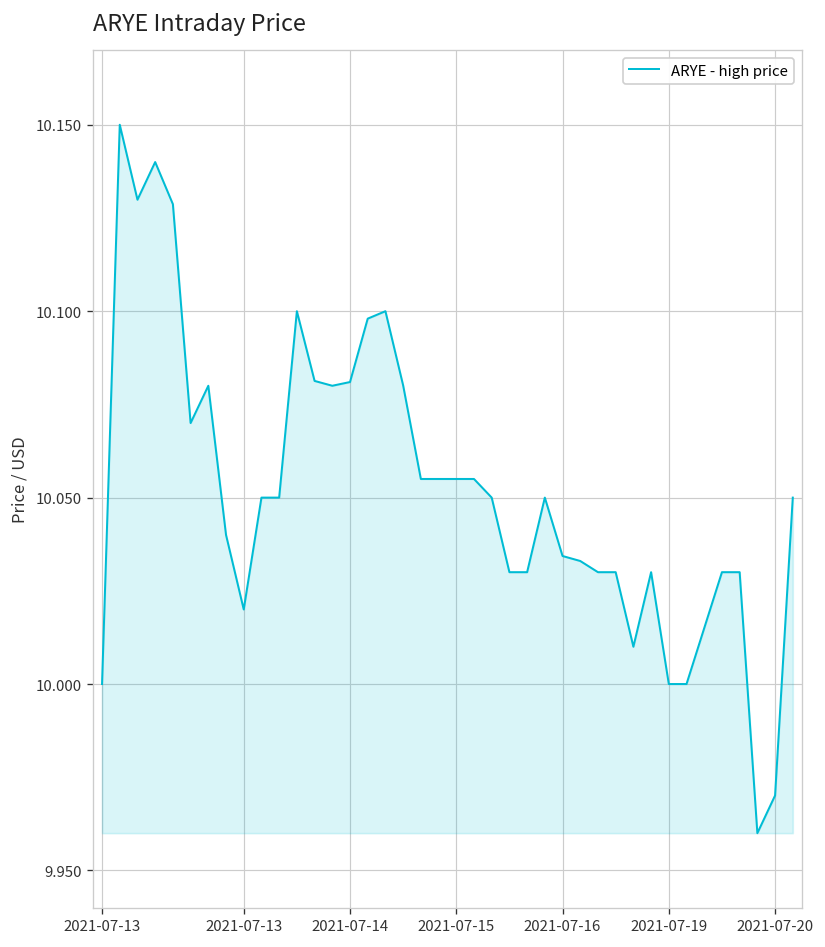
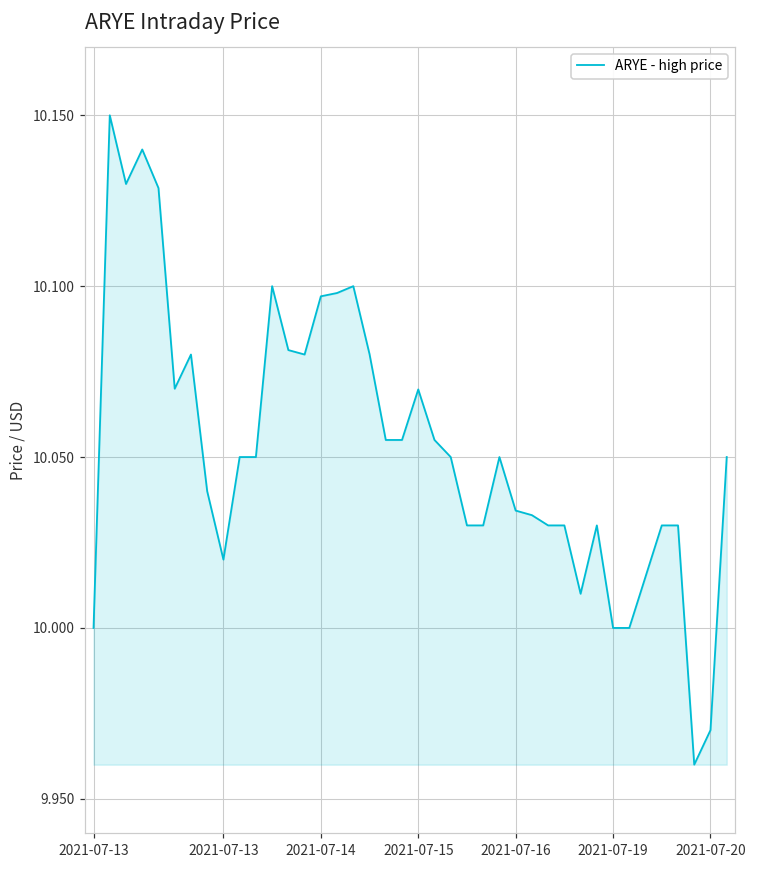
  {
-   "2021-07-14": 10.081,
-   "2021-07-15": 10.055,
+   "2021-07-14": 10.097,
+   "2021-07-15": 10.070,
    "2021-07-16": 10.034,
    "2021-07-19": 10.000,
    "2021-07-20": 9.970
  }
